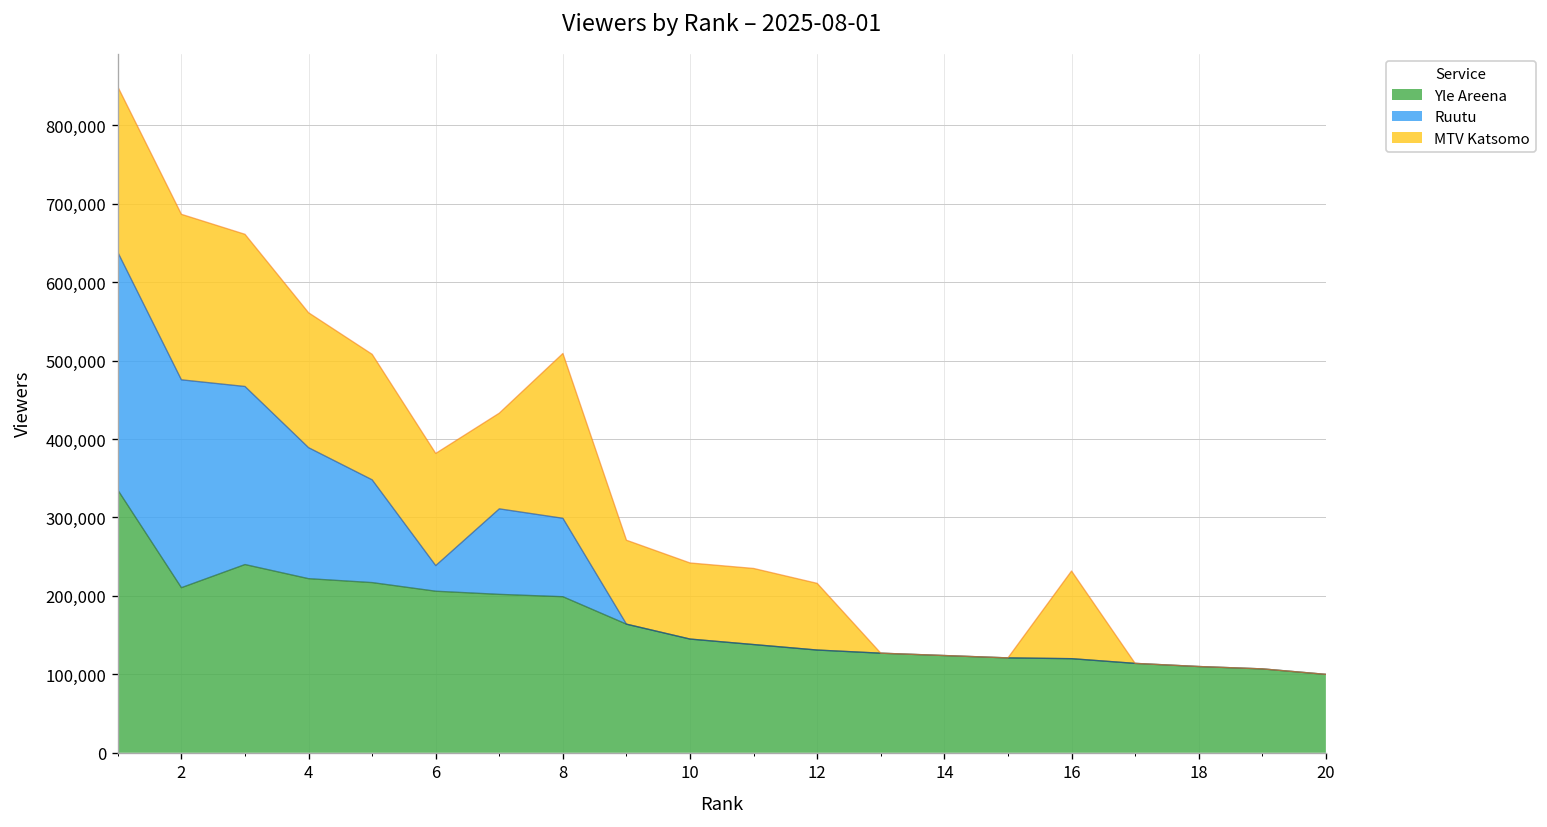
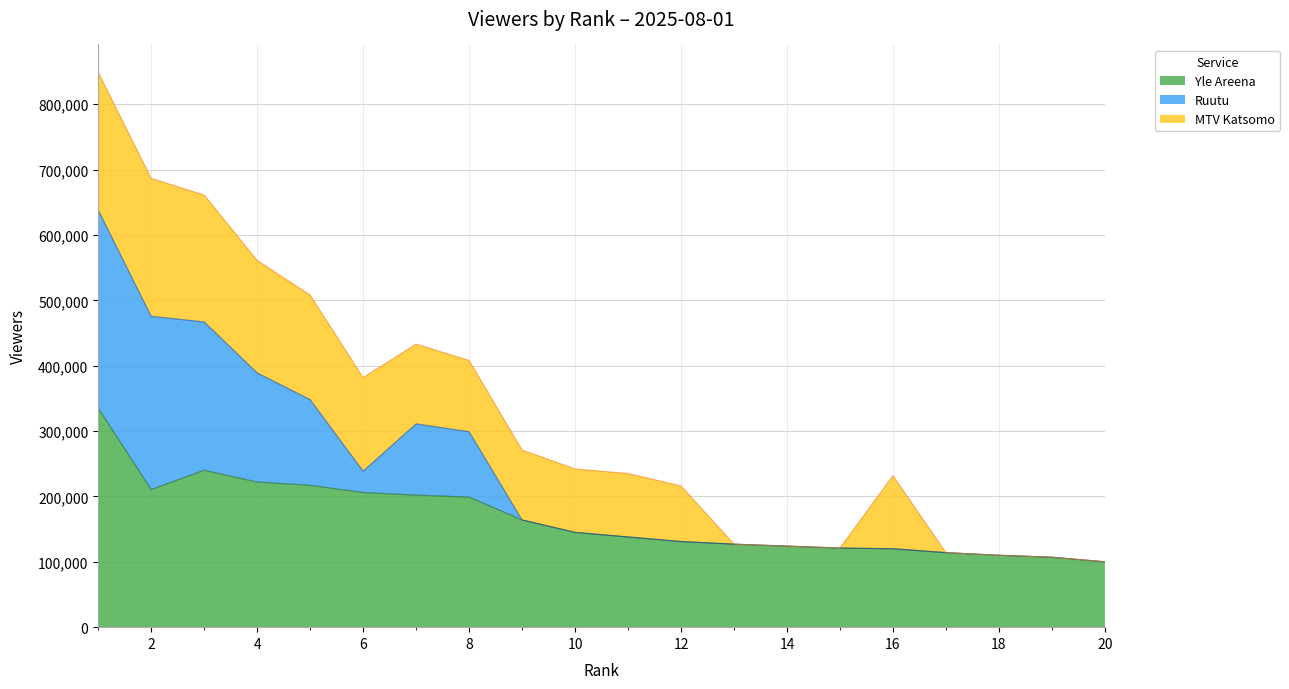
  {
    "Yle Areena": {
      "2": "210,000",
      "4": "220,000",
      "6": "210,000",
      "8": "200,000"
    },
    "Ruutu": {
      "2": "270,000",
      "4": "170,000",
      "6": "30,000",
      "8": "100,000"
    },
    "MTV Katsomo": {
      "2": "210,000",
      "4": "170,000",
      "6": "140,000",
-     "8": "210,000",
+     "8": "110,000",
      "10": "100,000",
      "12": "90,000",
      "16": "110,000"
    }
  }
